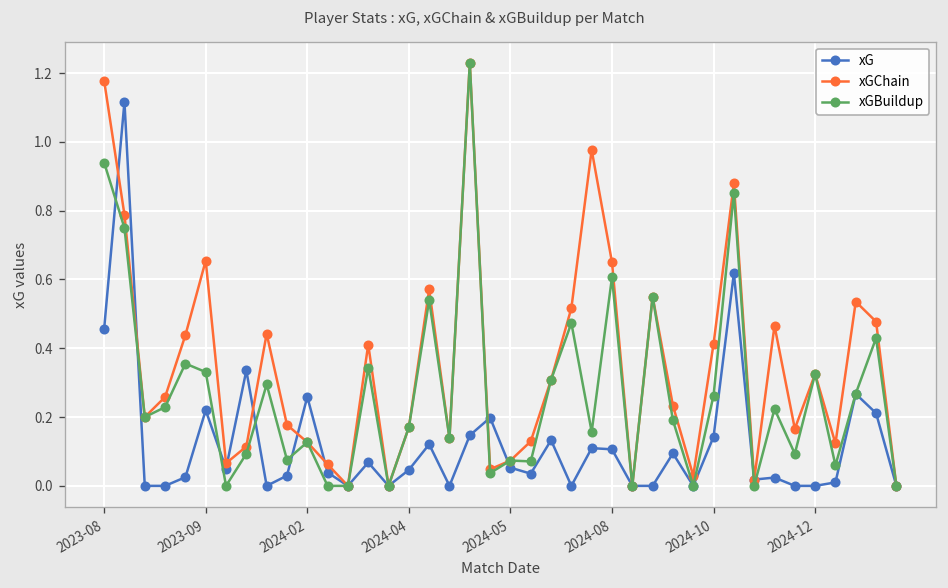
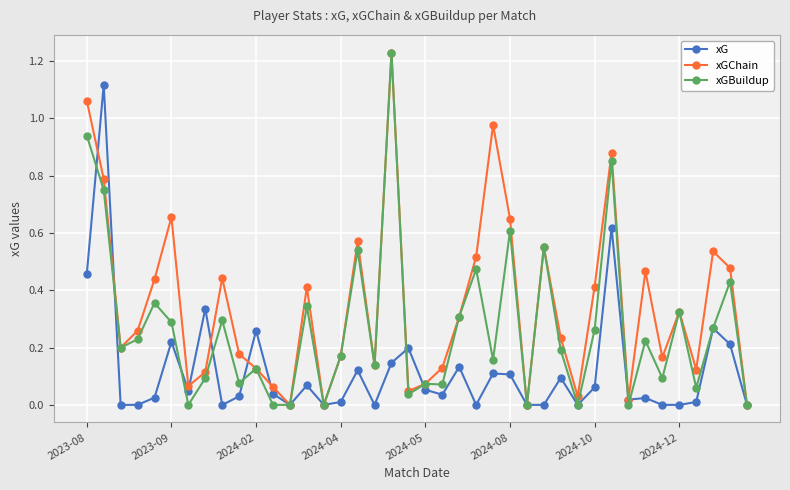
  {
    "xG": {
      "2023-08": 0.46,
      "2023-09": 0.22,
      "2024-02": 0.26,
-     "2024-04": 0.05,
+     "2024-04": 0.01,
      "2024-05": 0.05,
      "2024-08": 0.11,
-     "2024-10": 0.14,
+     "2024-10": 0.06,
      "2024-12": 0.00
    },
    "xGChain": {
-     "2023-08": 1.18,
+     "2023-08": 1.06,
      "2023-09": 0.65,
      "2024-08": 0.65,
      "2024-10": 0.41
    },
    "xGBuildup": {
      "2023-08": 0.94,
-     "2023-09": 0.33,
+     "2023-09": 0.29,
      "2024-08": 0.61,
      "2024-10": 0.26
    }
  }
